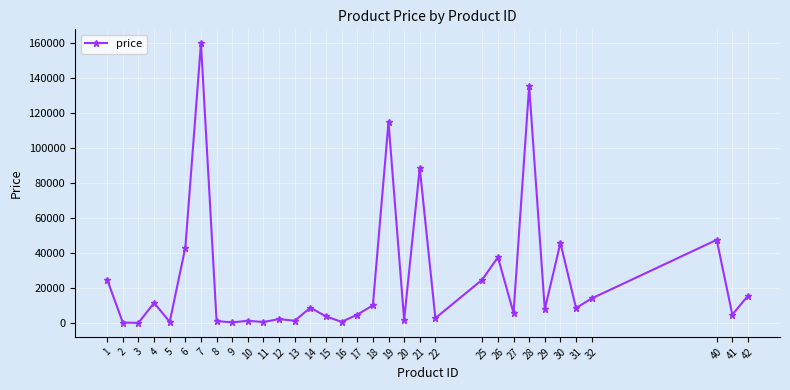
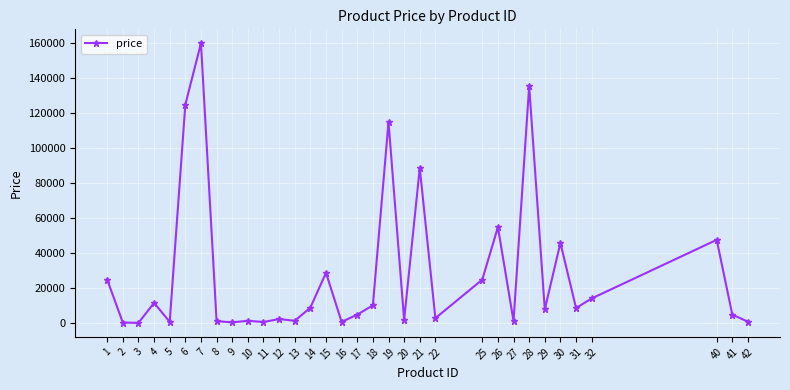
  {
    "1": 25000,
    "2": 0,
    "3": 0,
    "4": 12000,
    "5": 1000,
-   "6": 43000,
+   "6": 125000,
    "7": 160000,
    "8": 1000,
    "9": 1000,
    "10": 1000,
    "11": 1000,
    "12": 2000,
    "13": 1000,
    "14": 9000,
-   "15": 4000,
+   "15": 29000,
    "16": 1000,
    "17": 5000,
    "18": 10000,
    "19": 115000,
    "20": 2000,
    "21": 89000,
    "22": 3000,
    "25": 25000,
-   "26": 38000,
-   "27": 6000,
+   "26": 55000,
+   "27": 1000,
    "28": 136000,
    "29": 8000,
    "30": 46000,
    "31": 9000,
    "32": 14000,
    "40": 48000,
    "41": 5000,
-   "42": 16000
+   "42": 1000
  }
